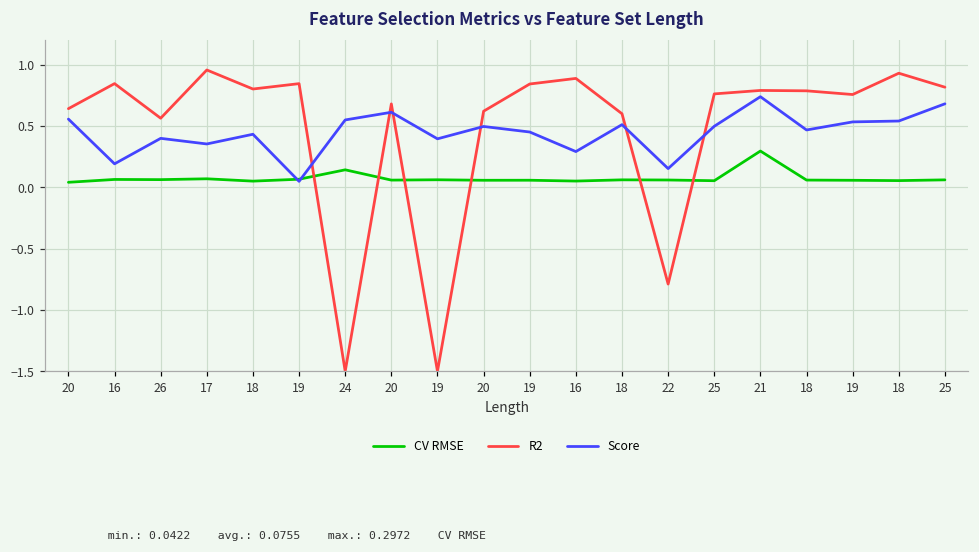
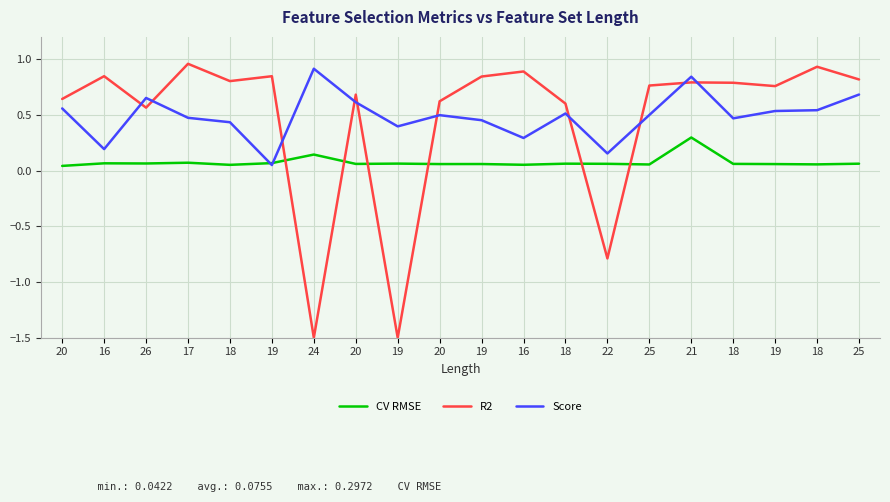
  {
    "CV RMSE": {
      "26": 0.06,
      "17": 0.07,
      "24": 0.14,
      "22": 0.06,
      "21": 0.30
    },
    "R2": {
      "26": 0.56,
      "17": 0.96,
      "24": -1.50,
      "22": -0.79,
      "21": 0.79
    },
    "Score": {
-     "26": 0.40,
-     "17": 0.35,
-     "24": 0.55,
+     "26": 0.65,
+     "17": 0.47,
+     "24": 0.91,
      "22": 0.15,
-     "21": 0.74
+     "21": 0.84
    }
  }
